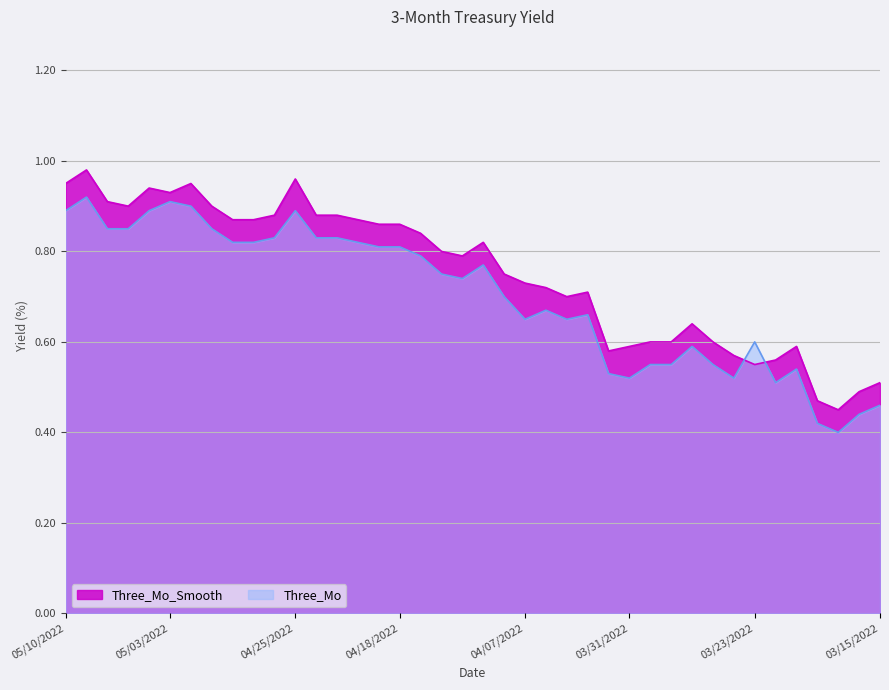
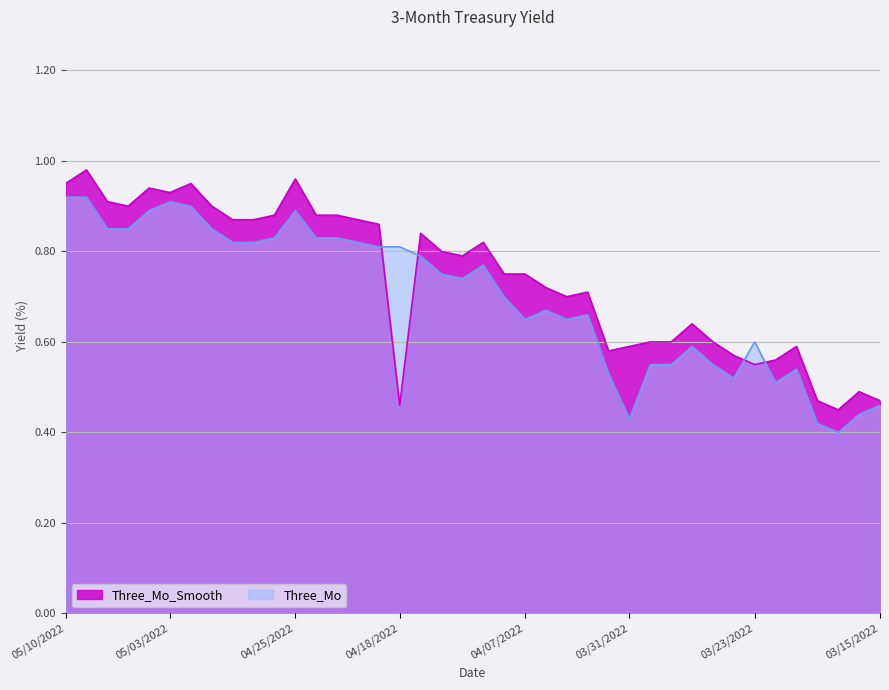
  {
    "Three_Mo_Smooth": {
      "05/10/2022": 0.95,
      "05/03/2022": 0.93,
      "04/25/2022": 0.96,
-     "04/18/2022": 0.86,
-     "04/07/2022": 0.73,
+     "04/18/2022": 0.46,
+     "04/07/2022": 0.75,
      "03/31/2022": 0.59,
      "03/23/2022": 0.55,
-     "03/15/2022": 0.51
+     "03/15/2022": 0.47
    },
    "Three_Mo": {
-     "05/10/2022": 0.89,
+     "05/10/2022": 0.92,
      "05/03/2022": 0.91,
      "04/25/2022": 0.89,
      "04/18/2022": 0.81,
      "04/07/2022": 0.65,
-     "03/31/2022": 0.52,
+     "03/31/2022": 0.43,
      "03/23/2022": 0.60,
      "03/15/2022": 0.46
    }
  }
